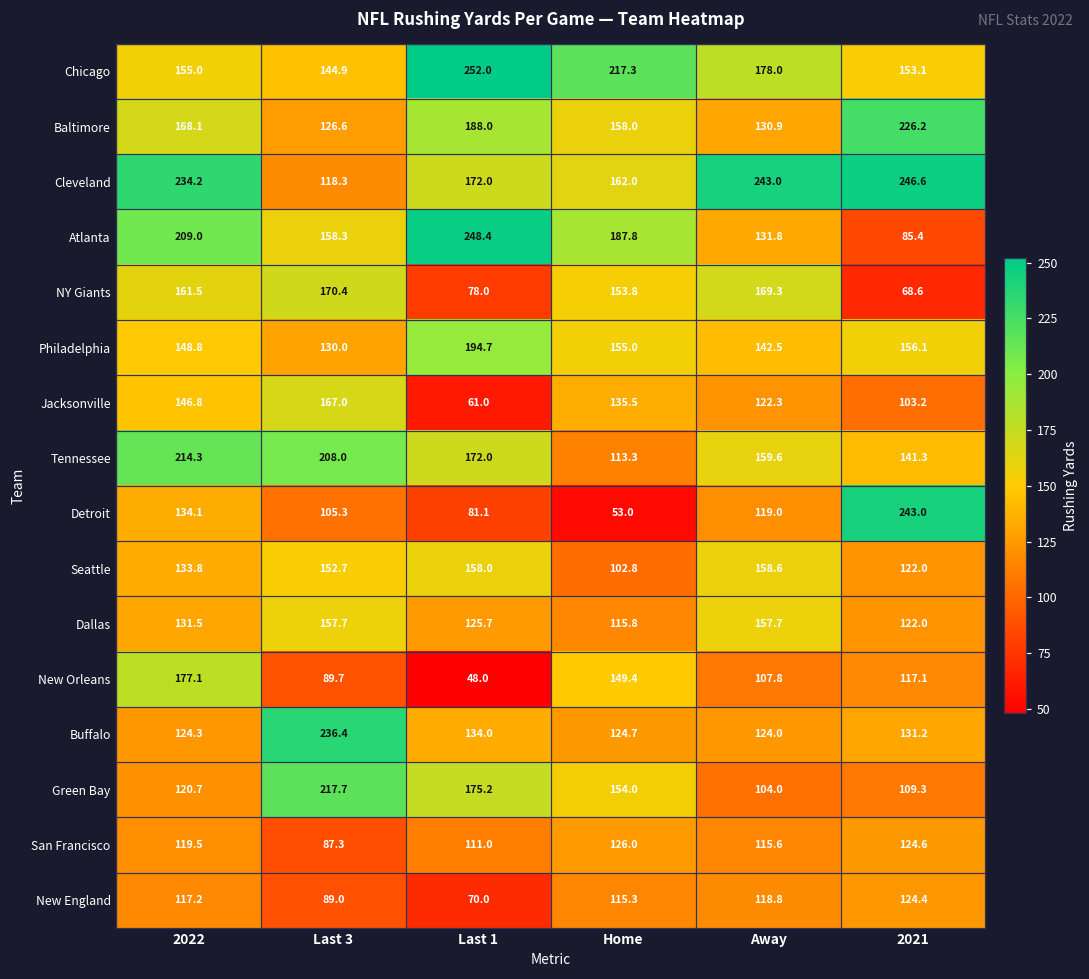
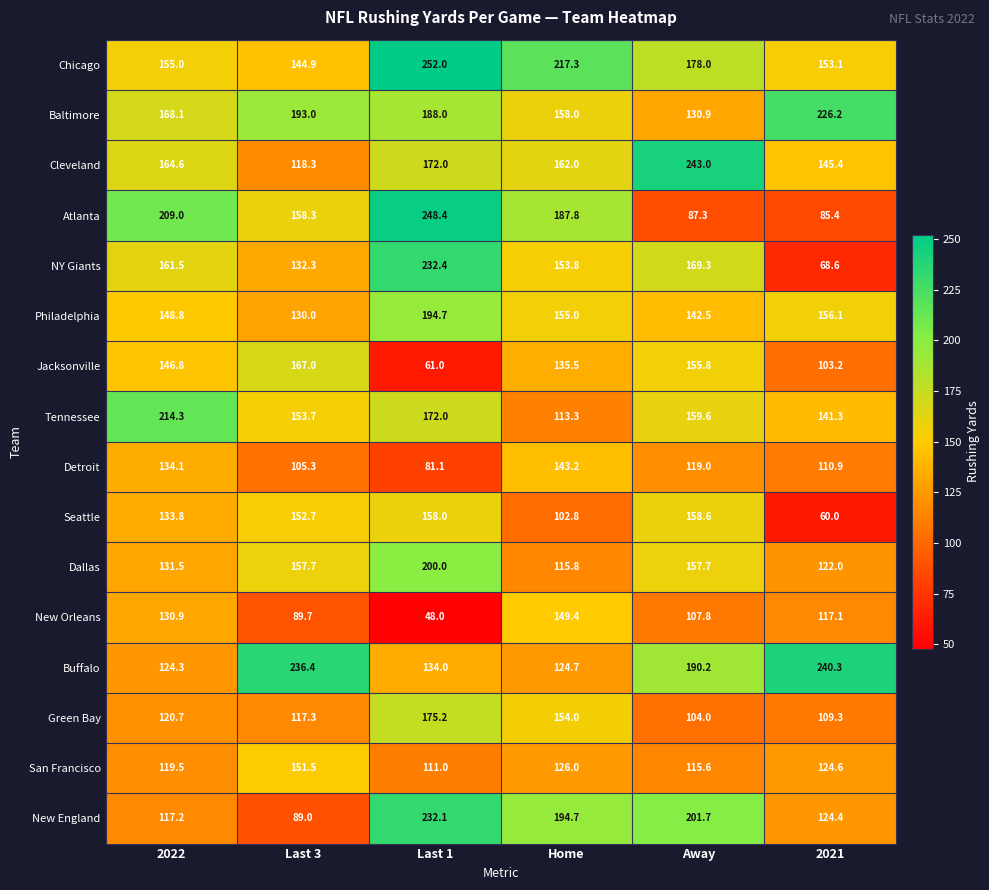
  {
    "Chicago": {
      "2022": 155.0,
      "Last 3": 144.9,
      "Last 1": 252.0,
      "Home": 217.3,
      "Away": 178.0,
      "2021": 153.1
    },
    "Baltimore": {
      "2022": 168.1,
-     "Last 3": 126.6,
+     "Last 3": 193.0,
      "Last 1": 188.0,
      "Home": 158.0,
      "Away": 130.9,
      "2021": 226.2
    },
    "Cleveland": {
-     "2022": 234.2,
+     "2022": 164.6,
      "Last 3": 118.3,
      "Last 1": 172.0,
      "Home": 162.0,
      "Away": 243.0,
-     "2021": 246.6
+     "2021": 145.4
    },
    "Atlanta": {
      "2022": 209.0,
      "Last 3": 158.3,
      "Last 1": 248.4,
      "Home": 187.8,
-     "Away": 131.8,
+     "Away": 87.3,
      "2021": 85.4
    },
    "NY Giants": {
      "2022": 161.5,
-     "Last 3": 170.4,
-     "Last 1": 78.0,
+     "Last 3": 132.3,
+     "Last 1": 232.4,
      "Home": 153.8,
      "Away": 169.3,
      "2021": 68.6
    },
    "Philadelphia": {
      "2022": 148.8,
      "Last 3": 130.0,
      "Last 1": 194.7,
      "Home": 155.0,
      "Away": 142.5,
      "2021": 156.1
    },
    "Jacksonville": {
      "2022": 146.8,
      "Last 3": 167.0,
      "Last 1": 61.0,
      "Home": 135.5,
-     "Away": 122.3,
+     "Away": 155.8,
      "2021": 103.2
    },
    "Tennessee": {
      "2022": 214.3,
-     "Last 3": 208.0,
+     "Last 3": 153.7,
      "Last 1": 172.0,
      "Home": 113.3,
      "Away": 159.6,
      "2021": 141.3
    },
    "Detroit": {
      "2022": 134.1,
      "Last 3": 105.3,
      "Last 1": 81.1,
-     "Home": 53.0,
+     "Home": 143.2,
      "Away": 119.0,
-     "2021": 243.0
+     "2021": 110.9
    },
    "Seattle": {
      "2022": 133.8,
      "Last 3": 152.7,
      "Last 1": 158.0,
      "Home": 102.8,
      "Away": 158.6,
-     "2021": 122.0
+     "2021": 60.0
    },
    "Dallas": {
      "2022": 131.5,
      "Last 3": 157.7,
-     "Last 1": 125.7,
+     "Last 1": 200.0,
      "Home": 115.8,
      "Away": 157.7,
      "2021": 122.0
    },
    "New Orleans": {
-     "2022": 177.1,
+     "2022": 130.9,
      "Last 3": 89.7,
      "Last 1": 48.0,
      "Home": 149.4,
      "Away": 107.8,
      "2021": 117.1
    },
    "Buffalo": {
      "2022": 124.3,
      "Last 3": 236.4,
      "Last 1": 134.0,
      "Home": 124.7,
-     "Away": 124.0,
-     "2021": 131.2
+     "Away": 190.2,
+     "2021": 240.3
    },
    "Green Bay": {
      "2022": 120.7,
-     "Last 3": 217.7,
+     "Last 3": 117.3,
      "Last 1": 175.2,
      "Home": 154.0,
      "Away": 104.0,
      "2021": 109.3
    },
    "San Francisco": {
      "2022": 119.5,
-     "Last 3": 87.3,
+     "Last 3": 151.5,
      "Last 1": 111.0,
      "Home": 126.0,
      "Away": 115.6,
      "2021": 124.6
    },
    "New England": {
      "2022": 117.2,
      "Last 3": 89.0,
-     "Last 1": 70.0,
-     "Home": 115.3,
-     "Away": 118.8,
+     "Last 1": 232.1,
+     "Home": 194.7,
+     "Away": 201.7,
      "2021": 124.4
    }
  }
